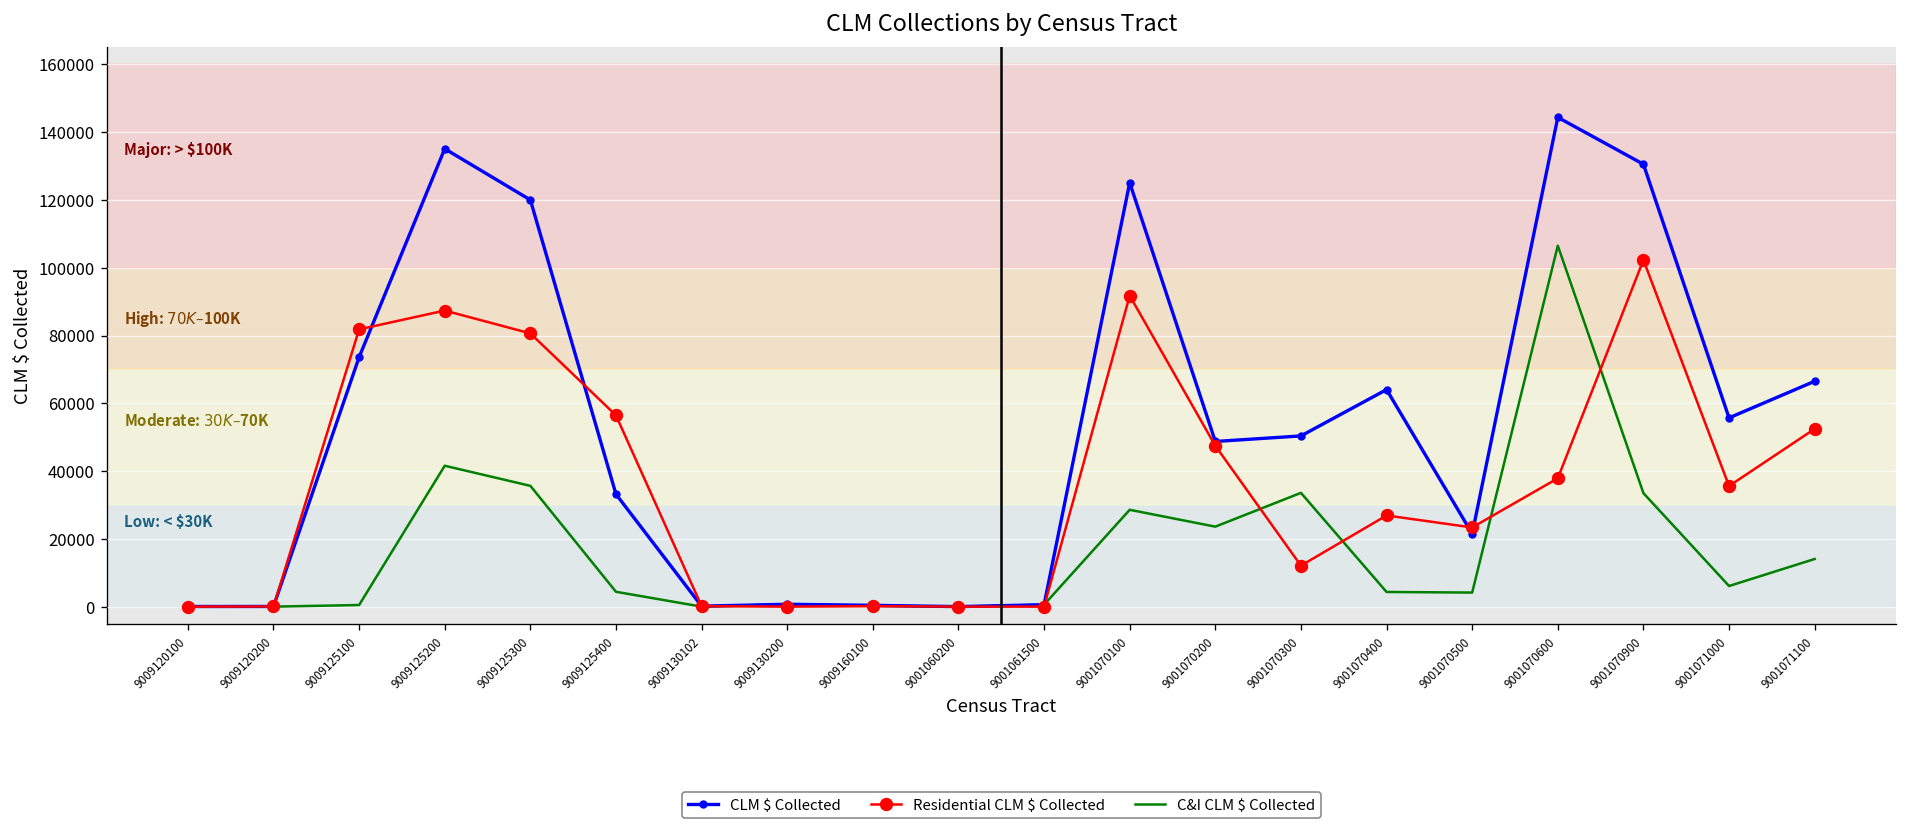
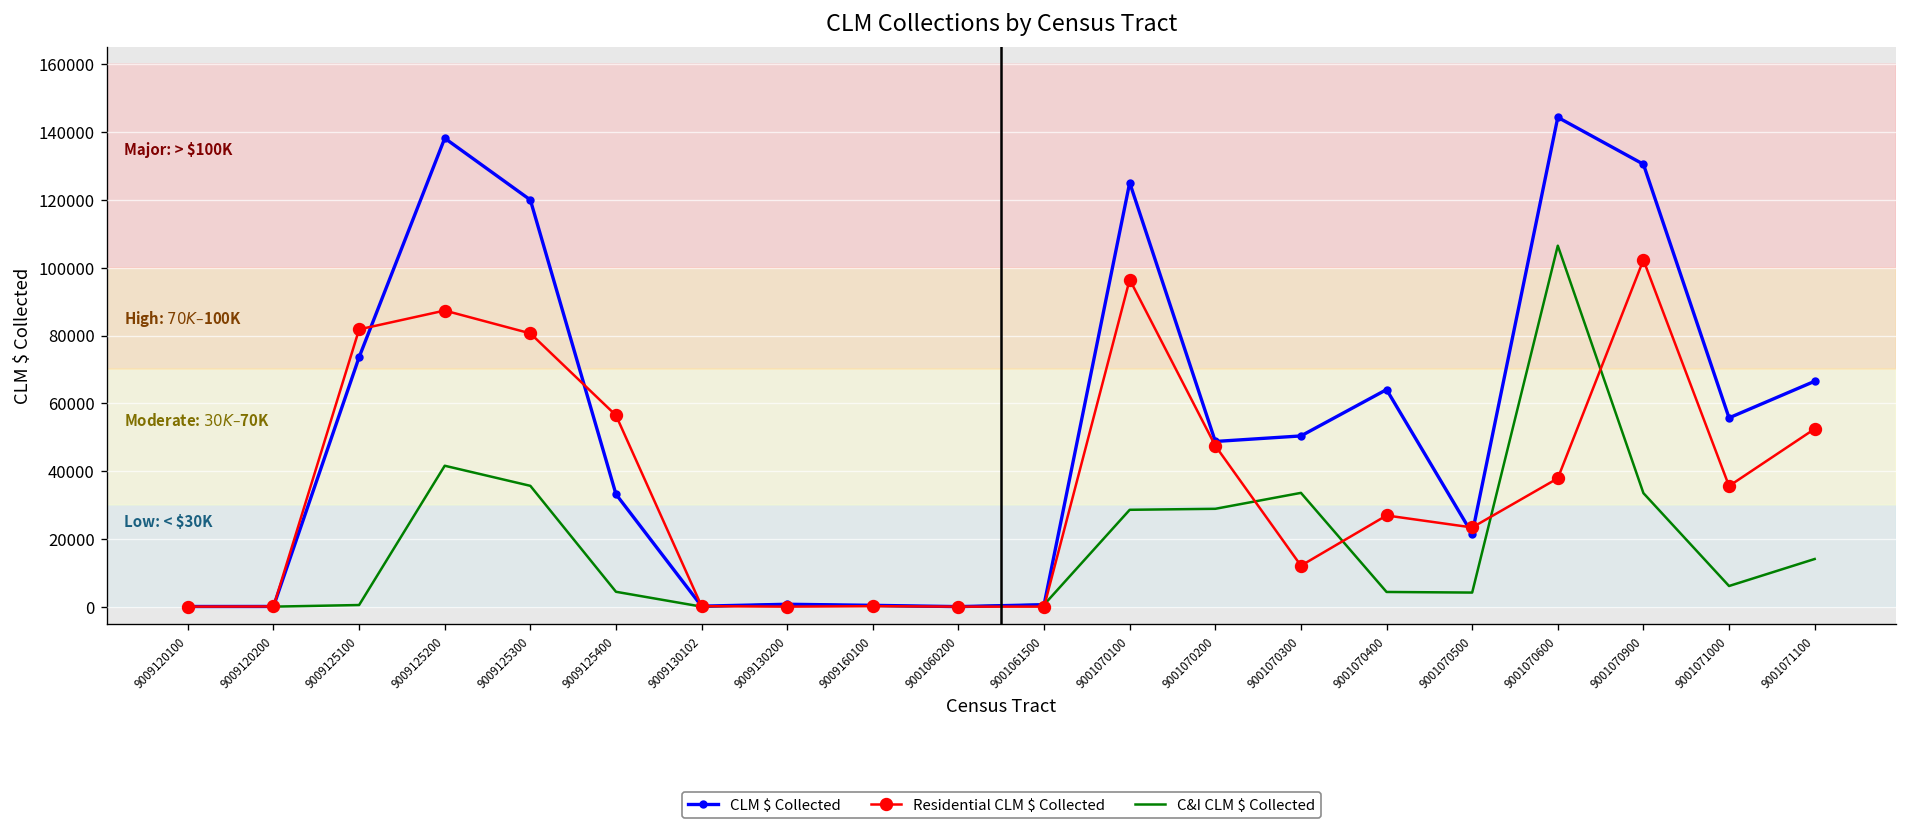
  {
    "CLM $ Collected": {
      "9009125100": 74000,
-     "9009125200": 135000,
+     "9009125200": 138000,
      "9009125300": 120000,
      "9009125400": 33000,
      "9001070100": 125000,
      "9001070200": 49000,
      "9001070300": 50000,
      "9001070400": 64000,
      "9001070500": 22000,
      "9001070600": 144000,
      "9001070900": 131000,
      "9001071000": 56000,
      "9001071100": 67000
    },
    "Residential CLM $ Collected": {
      "9009125100": 82000,
      "9009125200": 87000,
      "9009125300": 81000,
      "9009125400": 56000,
-     "9001070100": 92000,
+     "9001070100": 97000,
      "9001070200": 47000,
      "9001070300": 12000,
      "9001070400": 27000,
      "9001070500": 23000,
      "9001070600": 38000,
      "9001070900": 102000,
      "9001071000": 36000,
      "9001071100": 52000
    },
    "C&I CLM $ Collected": {
      "9009125100": 0,
      "9009125200": 42000,
      "9009125300": 36000,
      "9009125400": 4000,
      "9001070100": 29000,
-     "9001070200": 24000,
+     "9001070200": 29000,
      "9001070300": 34000,
      "9001070400": 4000,
      "9001070500": 4000,
      "9001070600": 107000,
      "9001070900": 33000,
      "9001071000": 6000,
      "9001071100": 14000
    }
  }
